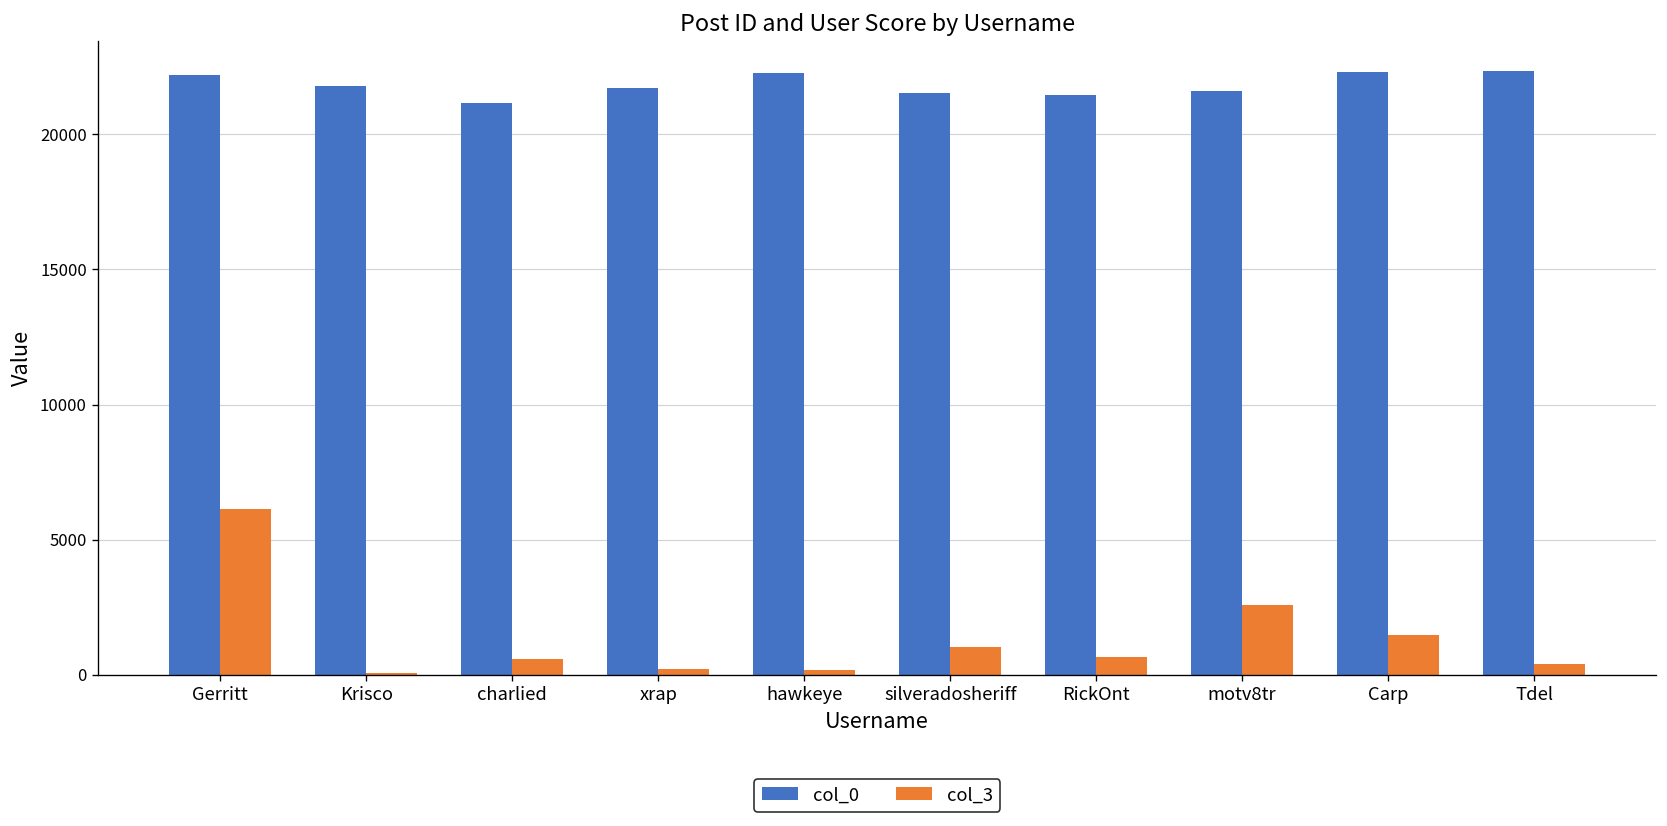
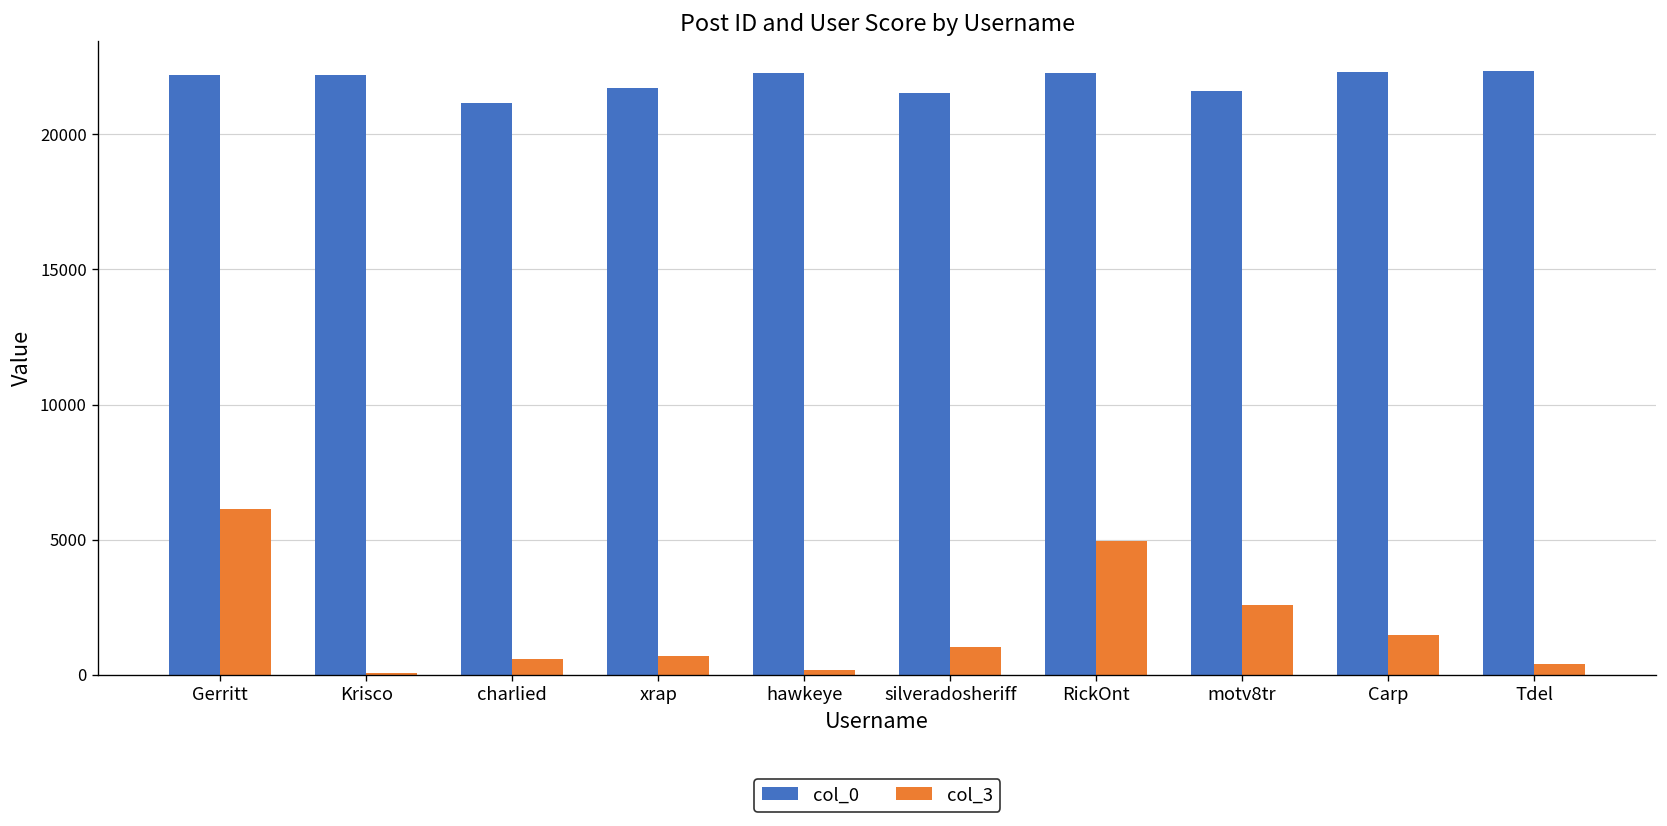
  {
    "col_0": {
      "Gerritt": 22200,
-     "Krisco": 21800,
+     "Krisco": 22200,
      "charlied": 21100,
      "xrap": 21700,
      "hawkeye": 22300,
      "silveradosheriff": 21500,
-     "RickOnt": 21500,
+     "RickOnt": 22300,
      "motv8tr": 21600,
      "Carp": 22300,
      "Tdel": 22300
    },
    "col_3": {
      "Gerritt": 6100,
      "charlied": 600,
-     "xrap": 200,
+     "xrap": 700,
      "hawkeye": 200,
      "silveradosheriff": 1000,
-     "RickOnt": 700,
+     "RickOnt": 4900,
      "motv8tr": 2600,
      "Carp": 1500,
      "Tdel": 400
    }
  }
